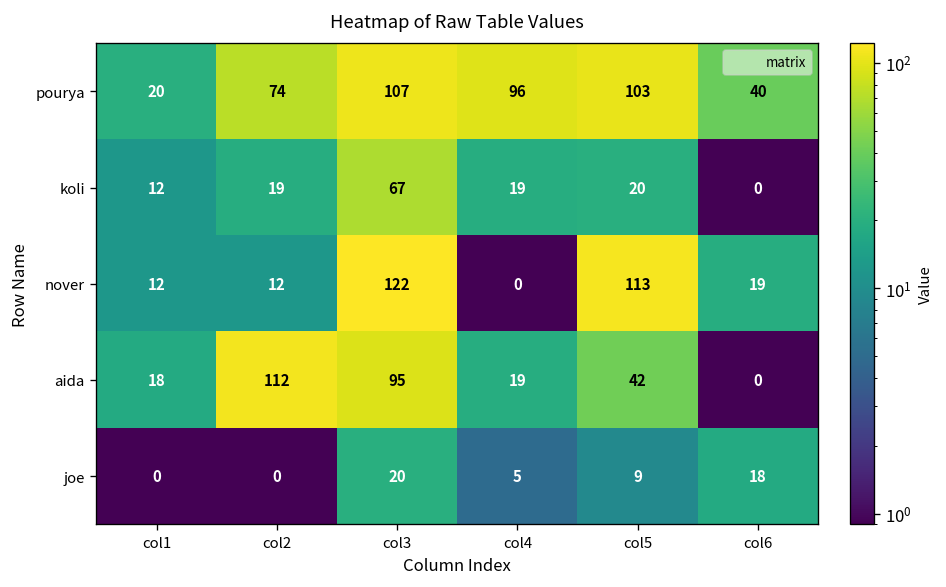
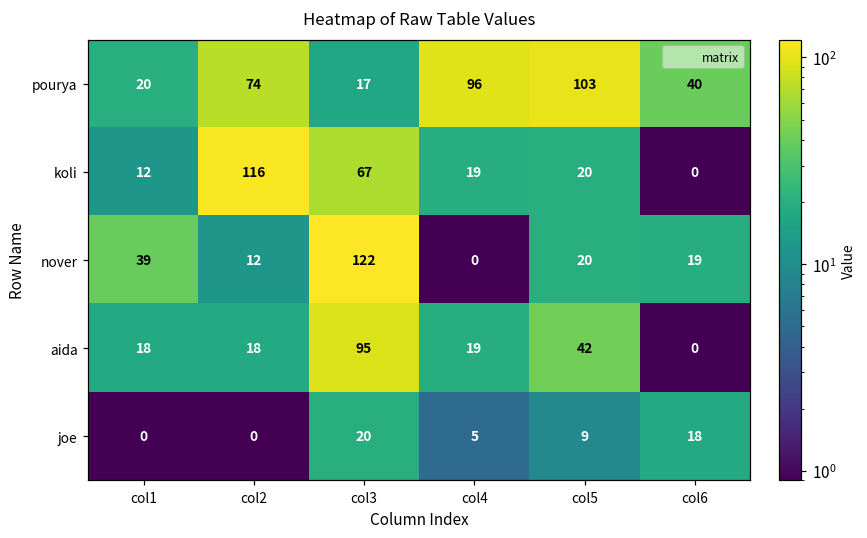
  {
    "pourya": {
      "col1": 20,
      "col2": 74,
-     "col3": 107,
+     "col3": 17,
      "col4": 96,
      "col5": 103,
      "col6": 40
    },
    "koli": {
      "col1": 12,
-     "col2": 19,
+     "col2": 116,
      "col3": 67,
      "col4": 19,
      "col5": 20,
      "col6": 0
    },
    "nover": {
-     "col1": 12,
+     "col1": 39,
      "col2": 12,
      "col3": 122,
      "col4": 0,
-     "col5": 113,
+     "col5": 20,
      "col6": 19
    },
    "aida": {
      "col1": 18,
-     "col2": 112,
+     "col2": 18,
      "col3": 95,
      "col4": 19,
      "col5": 42,
      "col6": 0
    },
    "joe": {
      "col1": 0,
      "col2": 0,
      "col3": 20,
      "col4": 5,
      "col5": 9,
      "col6": 18
    }
  }
